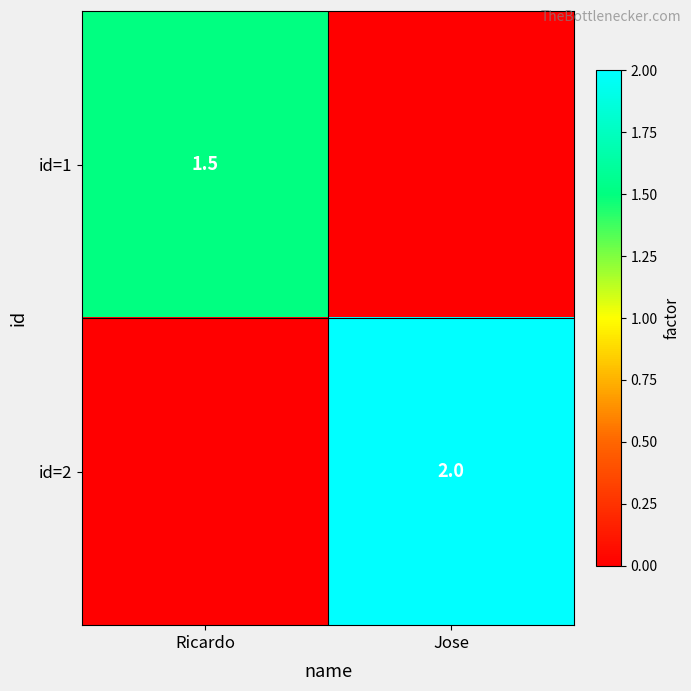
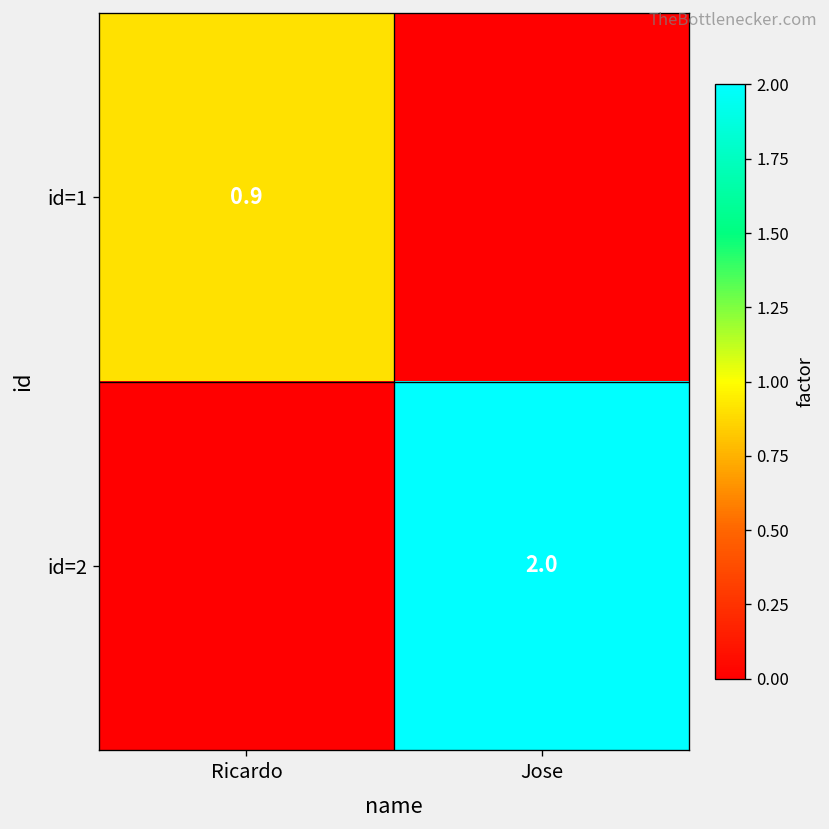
  {
    "id=1": {
-     "Ricardo": 1.5
+     "Ricardo": 0.9
    },
    "id=2": {
      "Jose": 2.0
    }
  }
